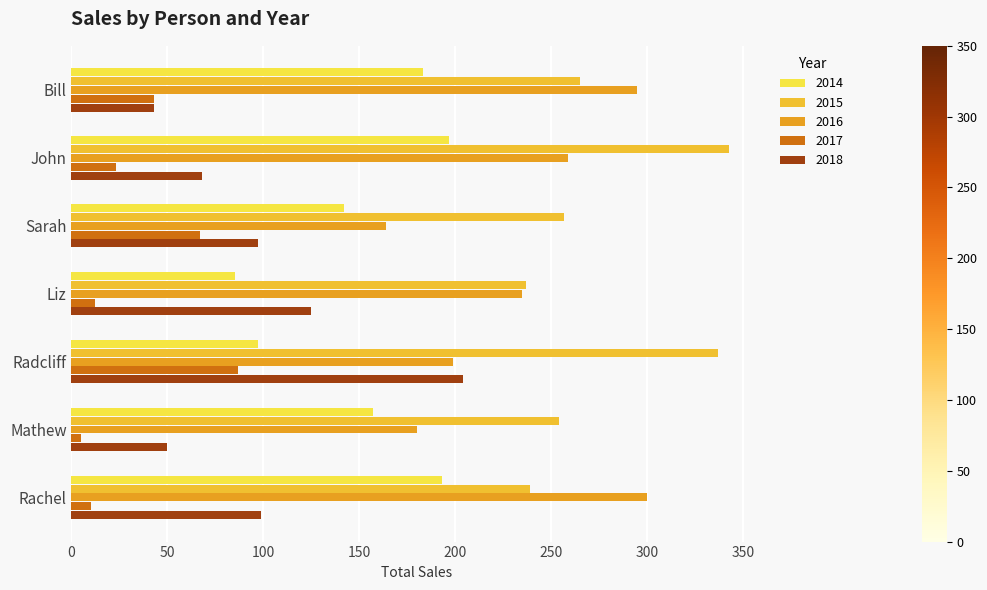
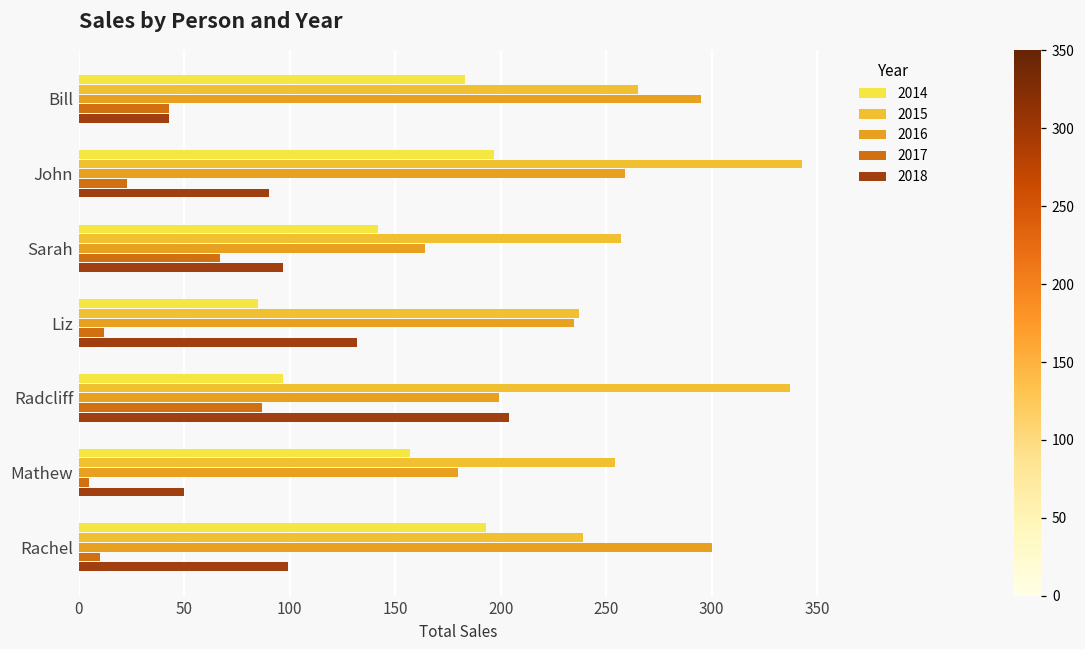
  {
    "2018": {
      "Bill": 43,
-     "John": 68,
+     "John": 90,
      "Sarah": 97,
-     "Liz": 125,
+     "Liz": 132,
      "Radcliff": 204,
      "Mathew": 50,
      "Rachel": 99
    }
  }
